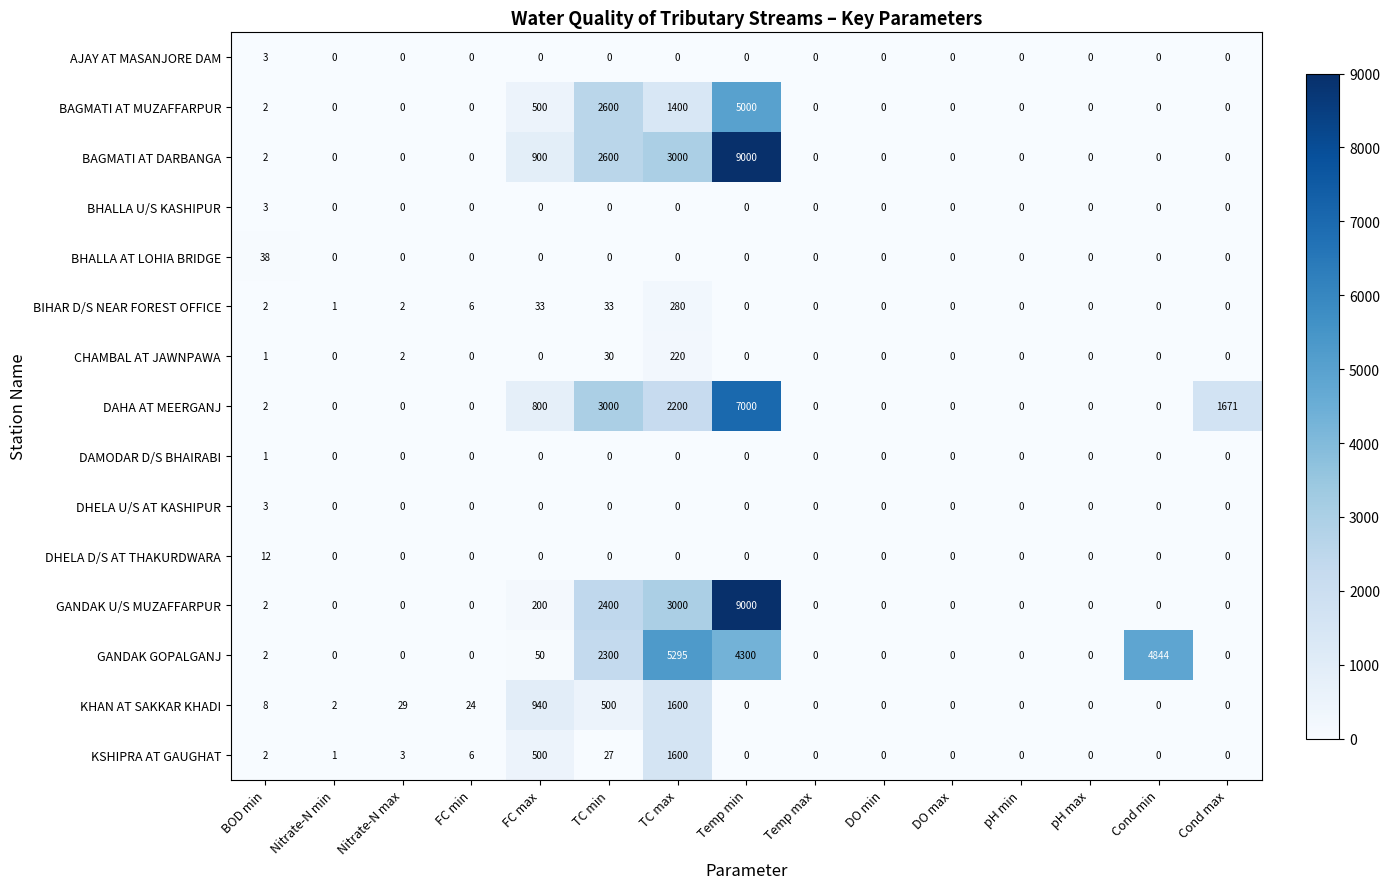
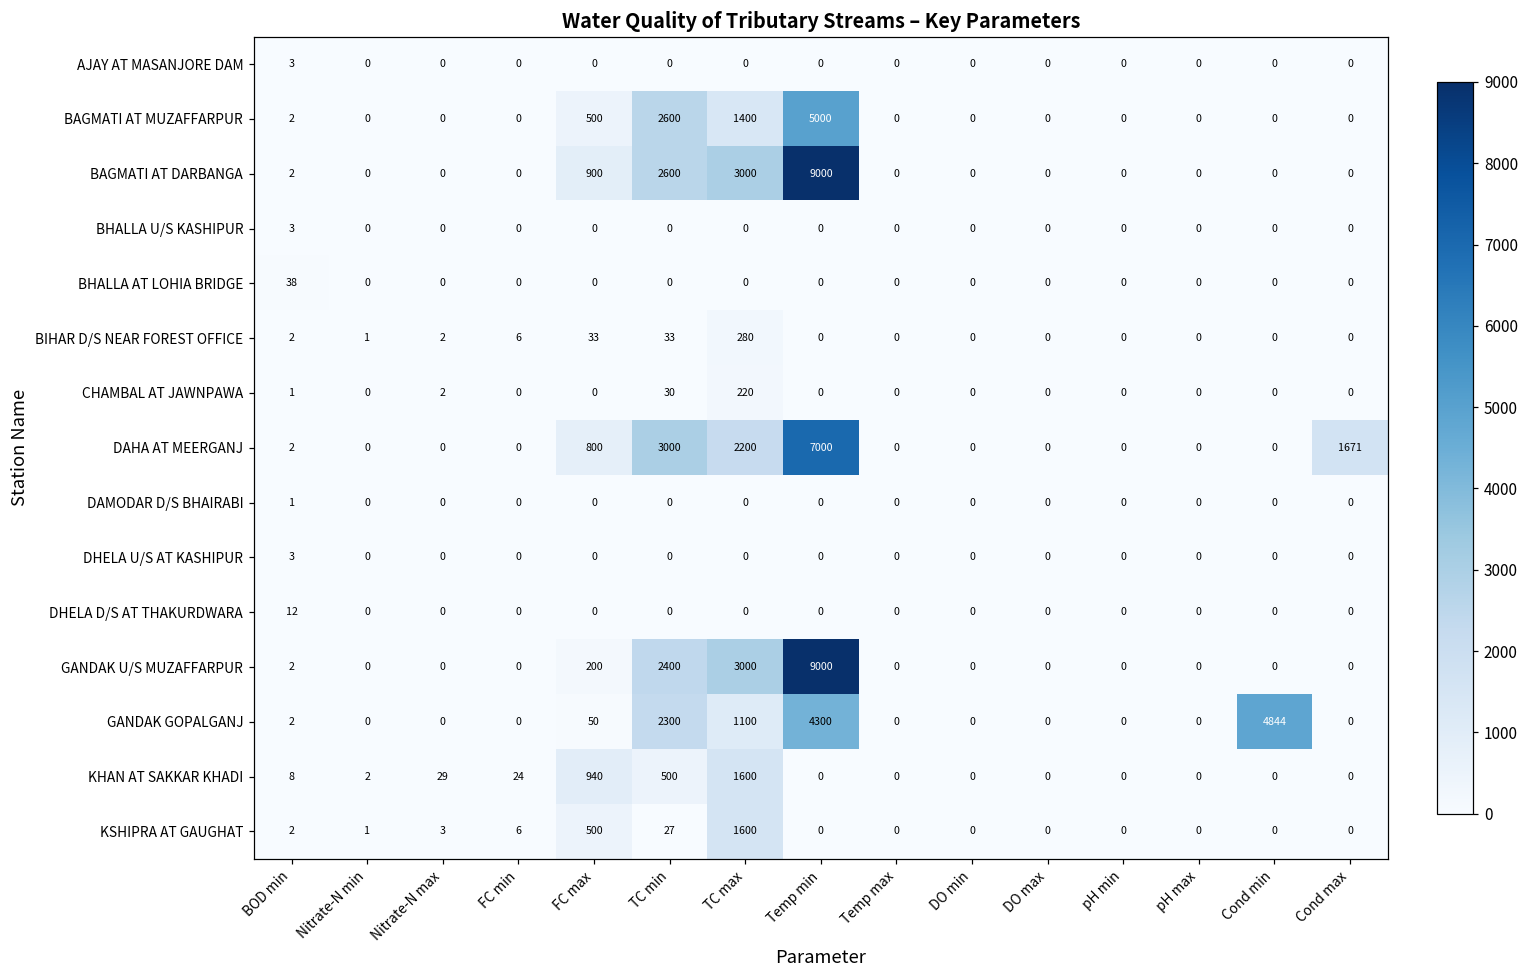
  {
    "GANDAK GOPALGANJ": {
      "BOD min": 2,
      "Nitrate-N min": 0,
      "Nitrate-N max": 0,
      "FC min": 0,
      "FC max": 50,
      "TC min": 2300,
-     "TC max": 5295,
+     "TC max": 1100,
      "Temp min": 4300,
      "Temp max": 0,
      "DO min": 0,
      "DO max": 0,
      "pH min": 0,
      "pH max": 0,
      "Cond min": 4844,
      "Cond max": 0
    }
  }
